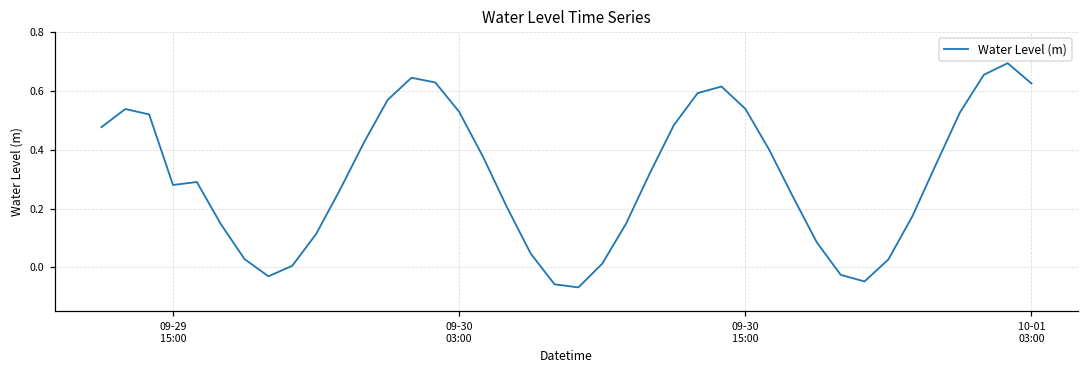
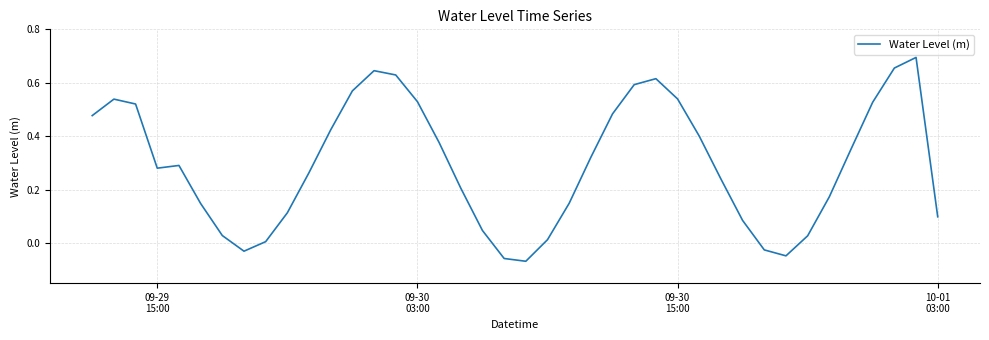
  {
    "09-29 15:00": 0.28,
    "09-30 03:00": 0.53,
    "09-30 15:00": 0.54,
-   "10-01 03:00": 0.63
+   "10-01 03:00": 0.10
  }
